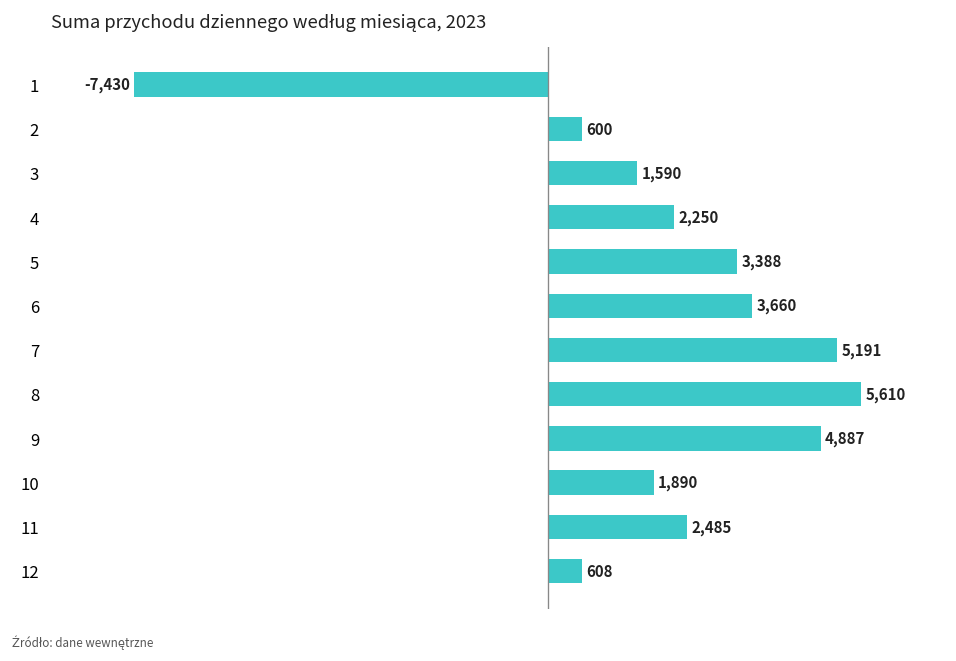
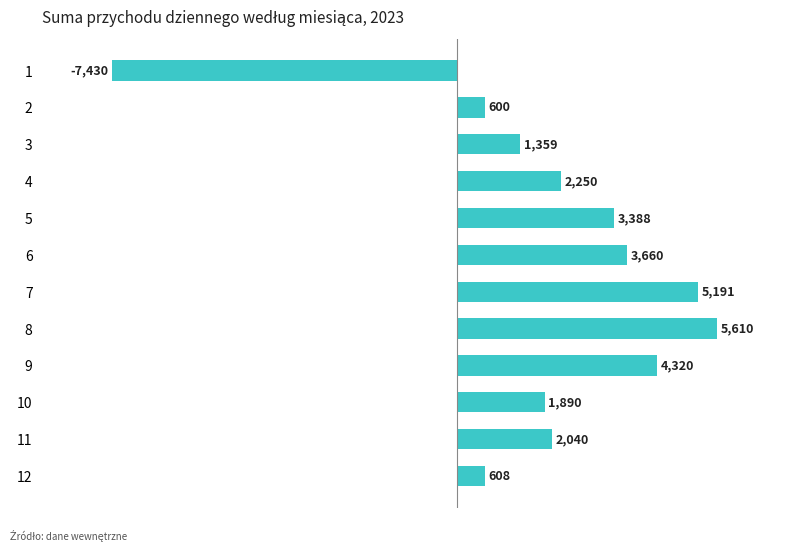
  {
    "1": "-7,430",
    "2": "600",
-   "3": "1,590",
+   "3": "1,359",
    "4": "2,250",
    "5": "3,388",
    "6": "3,660",
    "7": "5,191",
    "8": "5,610",
-   "9": "4,887",
+   "9": "4,320",
    "10": "1,890",
-   "11": "2,485",
+   "11": "2,040",
    "12": "608"
  }
